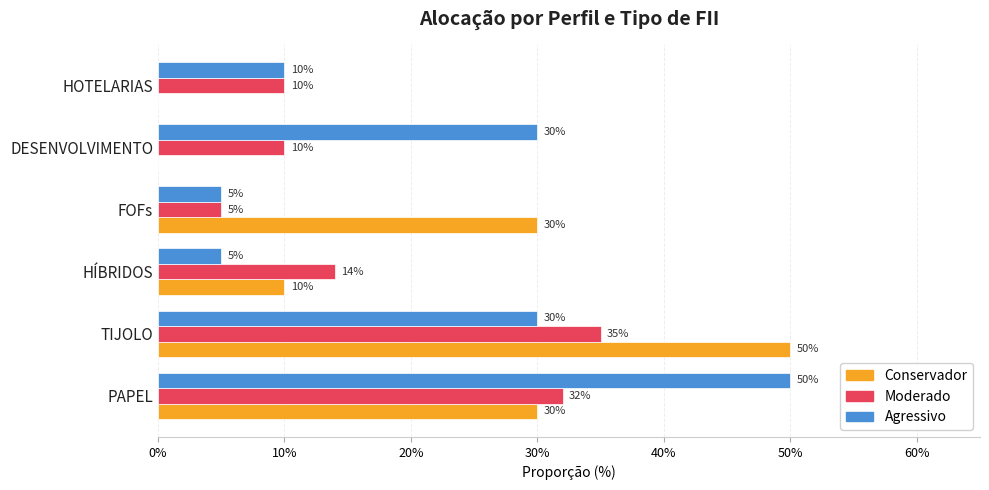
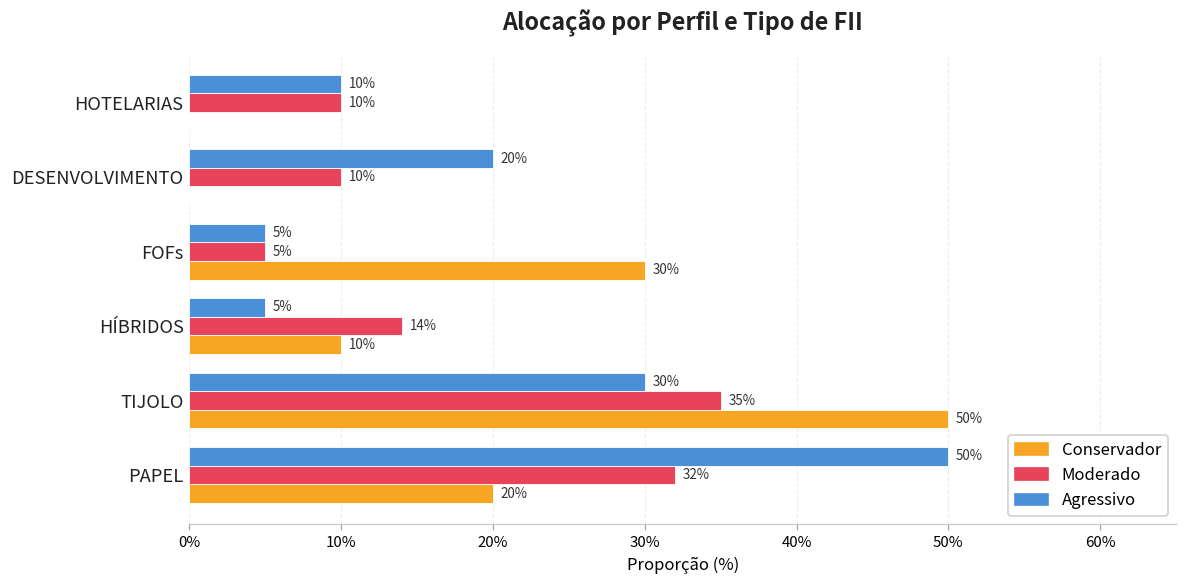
  {
    "Conservador": {
      "FOFs": "30%",
      "HÍBRIDOS": "10%",
      "TIJOLO": "50%",
-     "PAPEL": "30%"
+     "PAPEL": "20%"
    },
    "Moderado": {
      "HOTELARIAS": "10%",
      "DESENVOLVIMENTO": "10%",
      "FOFs": "5%",
      "HÍBRIDOS": "14%",
      "TIJOLO": "35%",
      "PAPEL": "32%"
    },
    "Agressivo": {
      "HOTELARIAS": "10%",
-     "DESENVOLVIMENTO": "30%",
+     "DESENVOLVIMENTO": "20%",
      "FOFs": "5%",
      "HÍBRIDOS": "5%",
      "TIJOLO": "30%",
      "PAPEL": "50%"
    }
  }
